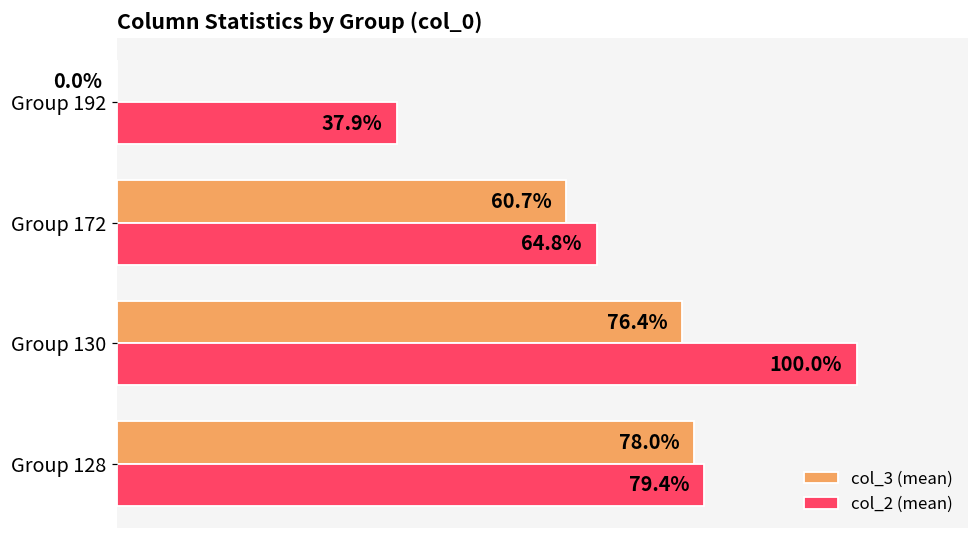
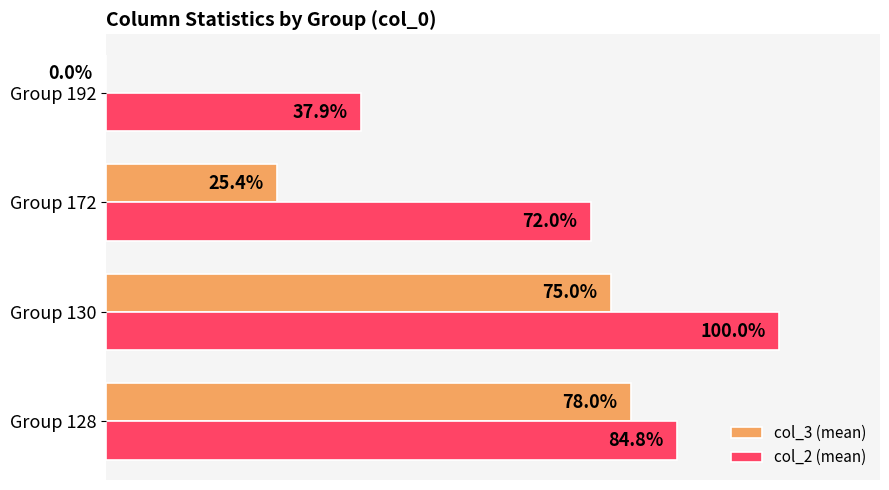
  {
    "col_3 (mean)": {
      "Group 192": "0.0%",
-     "Group 172": "60.7%",
-     "Group 130": "76.4%",
+     "Group 172": "25.4%",
+     "Group 130": "75.0%",
      "Group 128": "78.0%"
    },
    "col_2 (mean)": {
      "Group 192": "37.9%",
-     "Group 172": "64.8%",
+     "Group 172": "72.0%",
      "Group 130": "100.0%",
-     "Group 128": "79.4%"
+     "Group 128": "84.8%"
    }
  }
